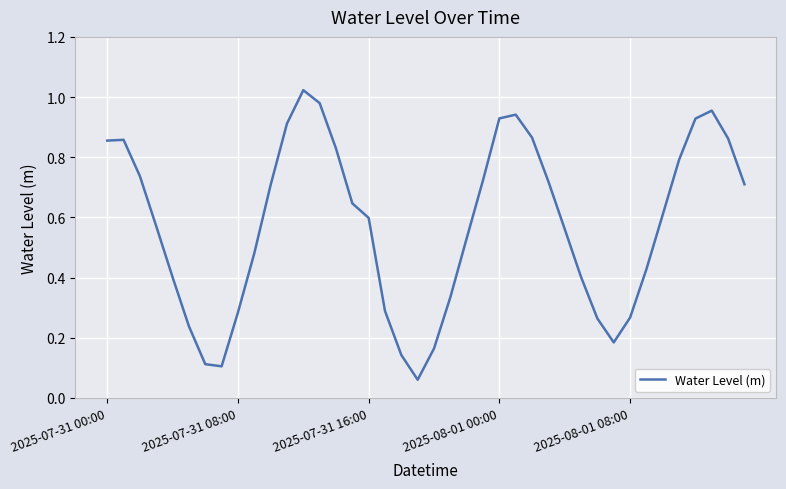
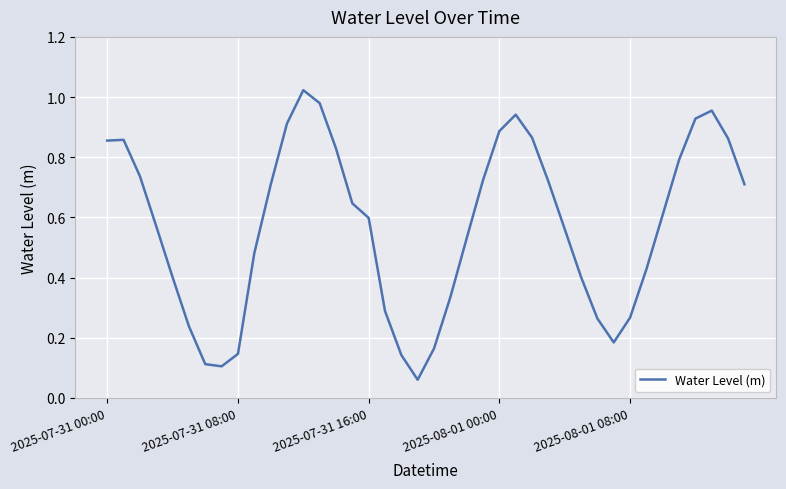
  {
    "2025-07-31 00:00": 0.86,
-   "2025-07-31 08:00": 0.28,
+   "2025-07-31 08:00": 0.15,
    "2025-07-31 16:00": 0.60,
-   "2025-08-01 00:00": 0.93,
+   "2025-08-01 00:00": 0.89,
    "2025-08-01 08:00": 0.27
  }
